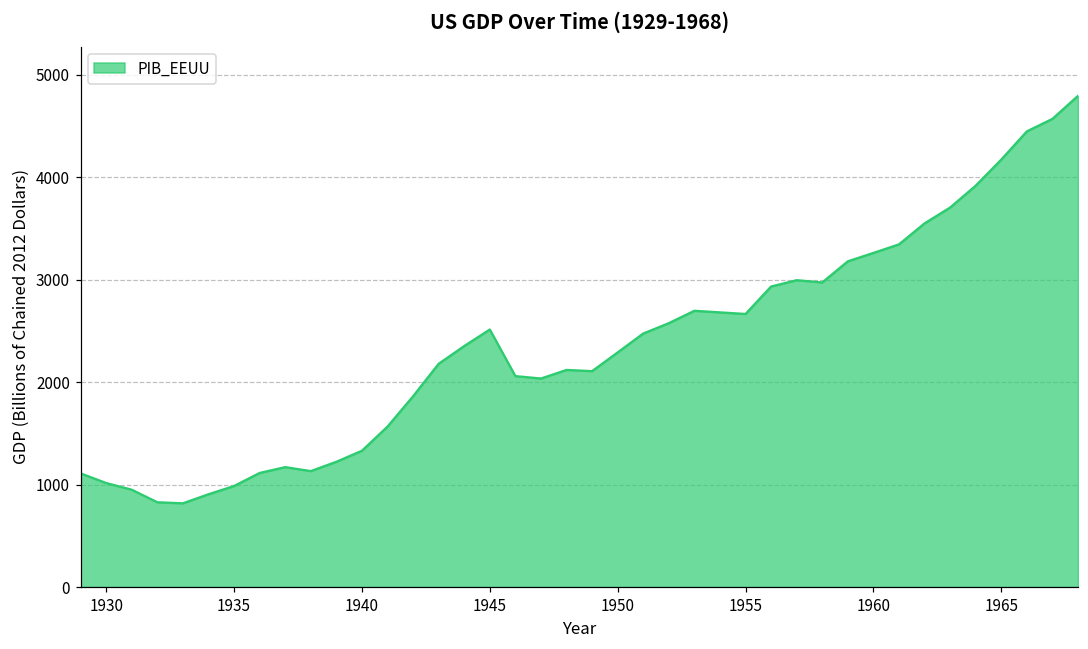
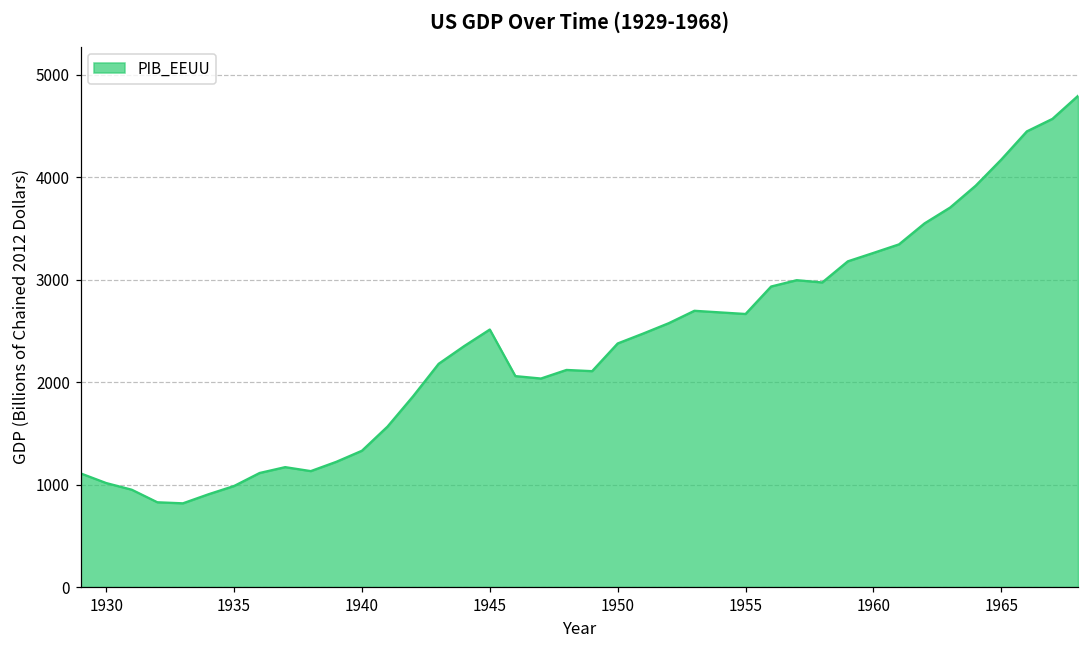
  {
    "1930": 1000,
    "1935": 1000,
    "1940": 1300,
    "1945": 2500,
-   "1950": 2300,
+   "1950": 2400,
    "1955": 2700,
    "1960": 3300,
    "1965": 4200
  }
